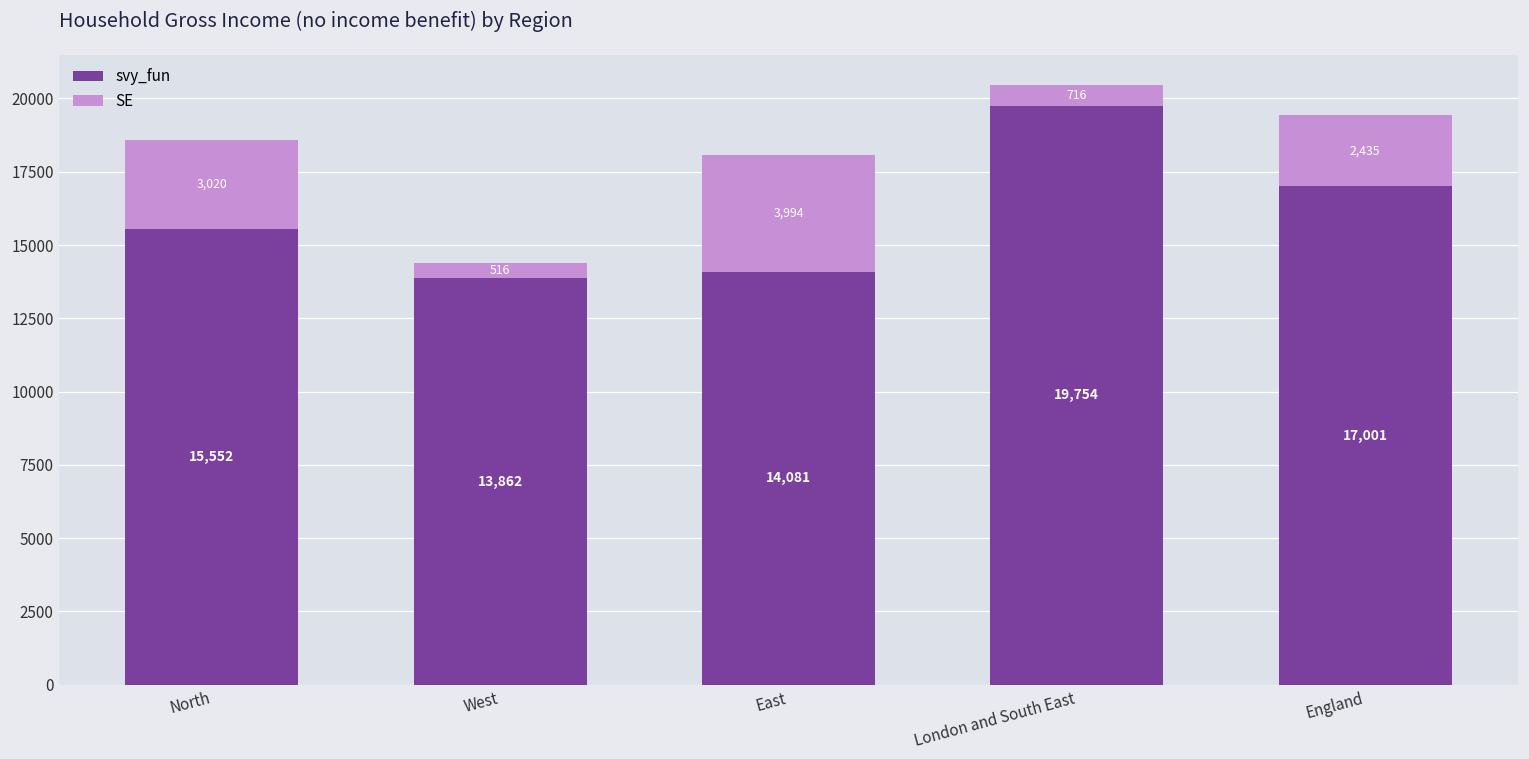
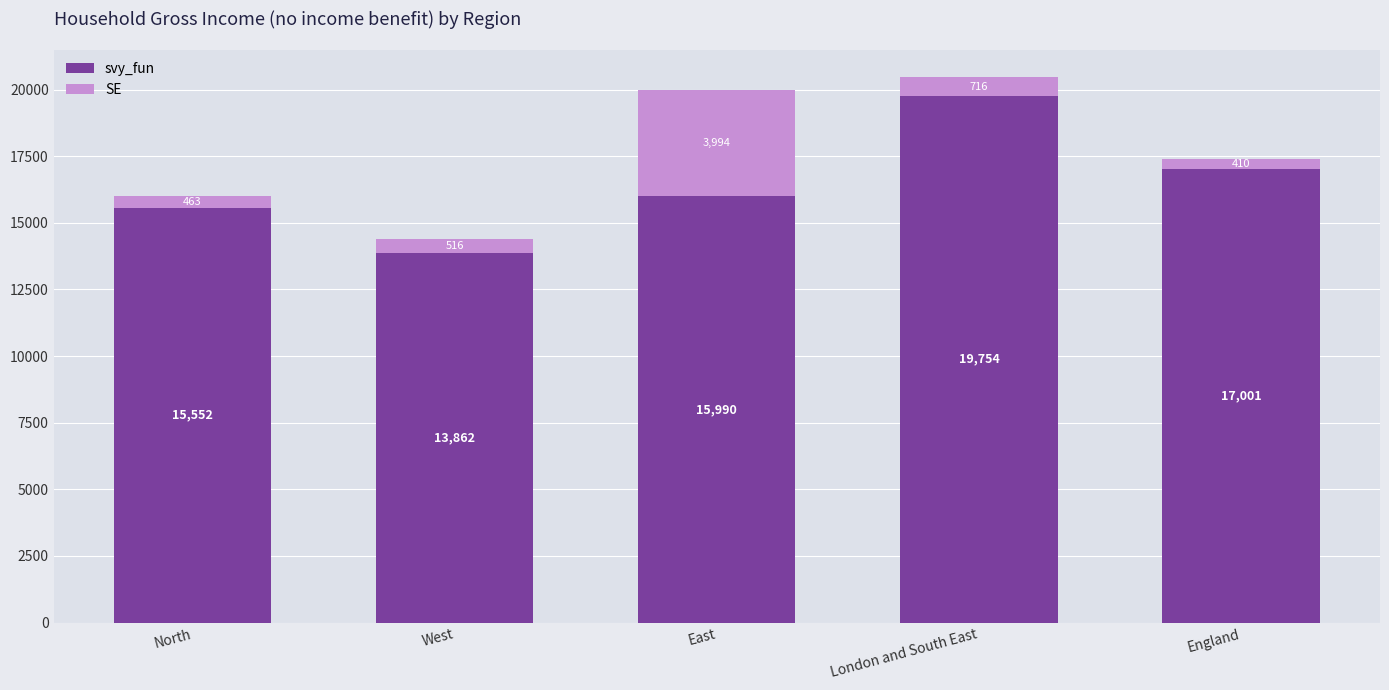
  {
    "svy_fun": {
      "North": "15,552",
      "West": "13,862",
-     "East": "14,081",
+     "East": "15,990",
      "London and South East": "19,754",
      "England": "17,001"
    },
    "SE": {
-     "North": "3,020",
+     "North": "463",
      "West": "516",
      "East": "3,994",
      "London and South East": "716",
-     "England": "2,435"
+     "England": "410"
    }
  }
